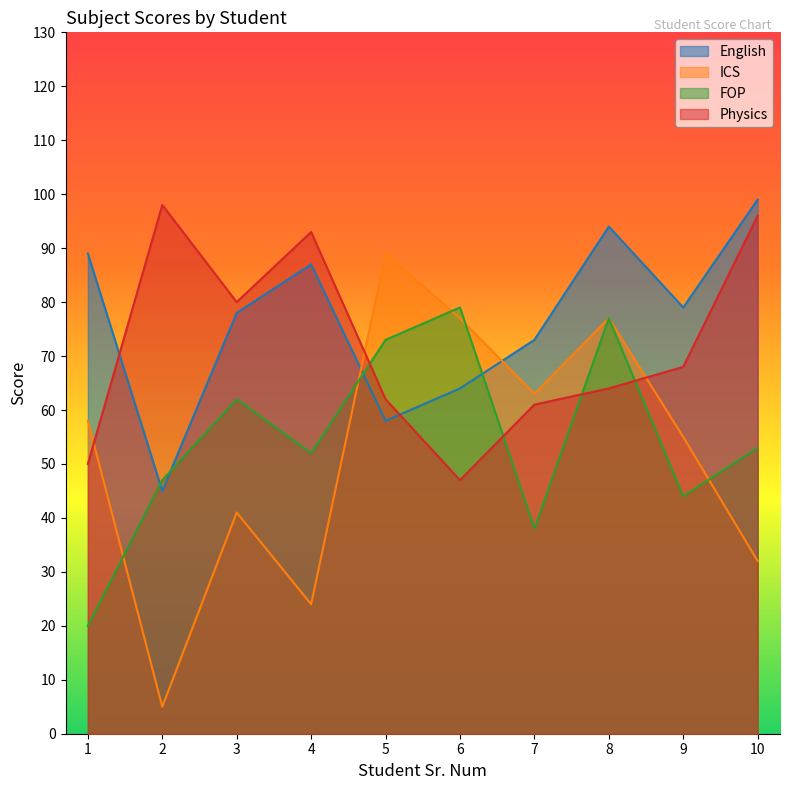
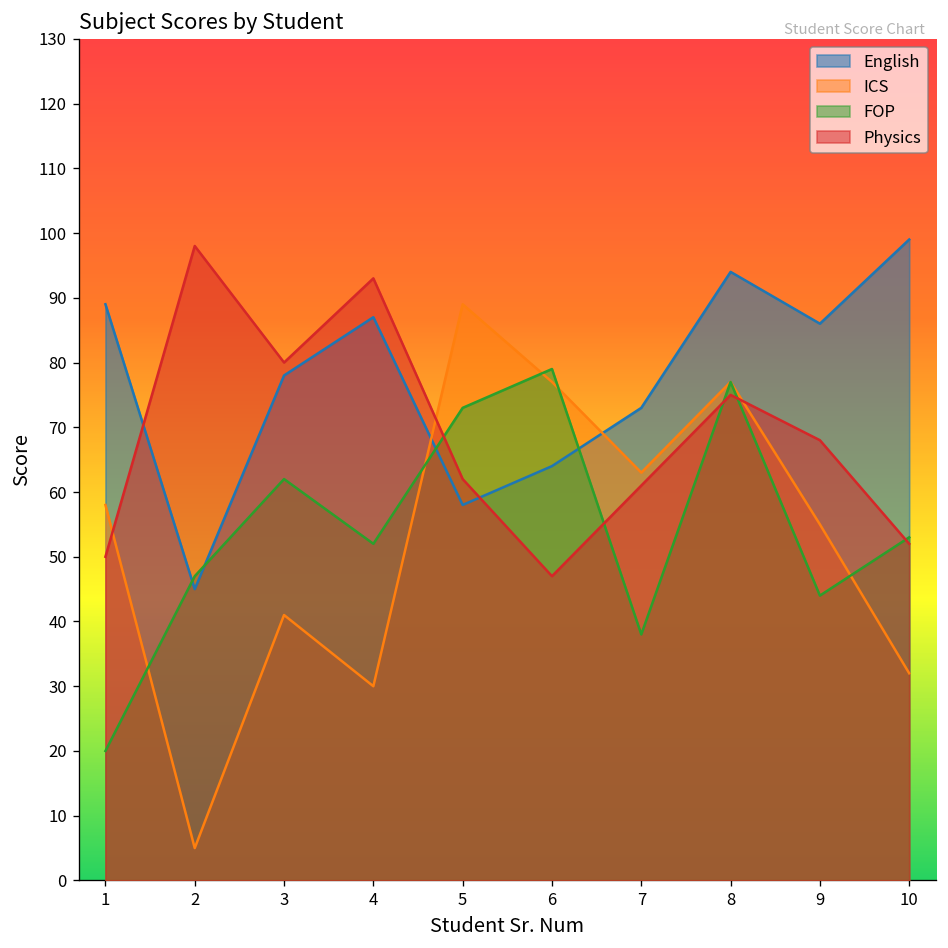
  {
    "English": {
      "1": 89,
      "2": 45,
      "3": 78,
      "4": 87,
      "5": 58,
      "6": 64,
      "7": 73,
      "8": 94,
-     "9": 79,
+     "9": 86,
      "10": 99
    },
    "ICS": {
      "1": 58,
      "2": 5,
      "3": 41,
-     "4": 24,
+     "4": 30,
      "5": 89,
      "6": 77,
      "7": 63,
      "9": 55,
      "10": 32
    },
    "FOP": {
      "1": 20,
      "2": 47,
      "3": 62,
      "4": 52,
      "5": 73,
      "6": 79,
      "7": 38,
      "9": 44,
      "10": 53
    },
    "Physics": {
      "1": 50,
      "2": 98,
      "3": 80,
      "4": 93,
      "5": 62,
      "6": 47,
      "7": 61,
-     "8": 64,
+     "8": 75,
      "9": 68,
-     "10": 96
+     "10": 52
    }
  }
